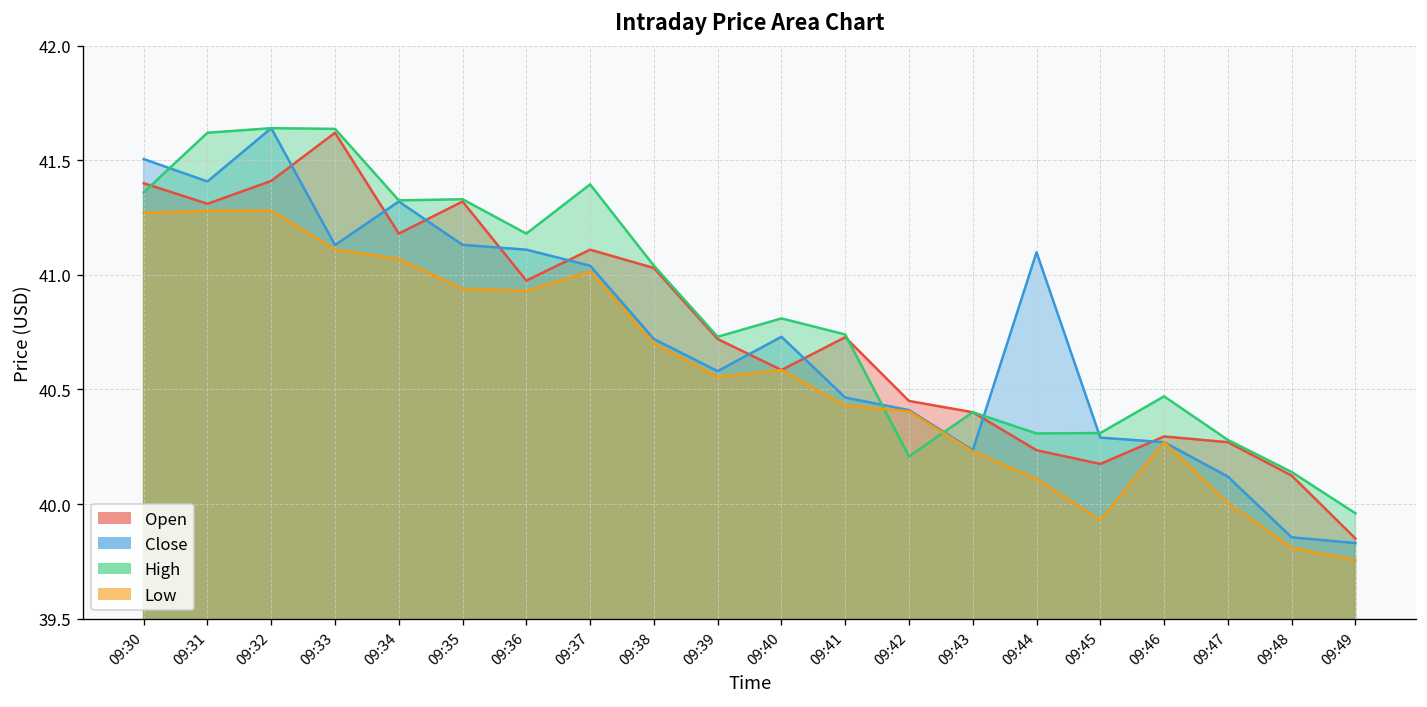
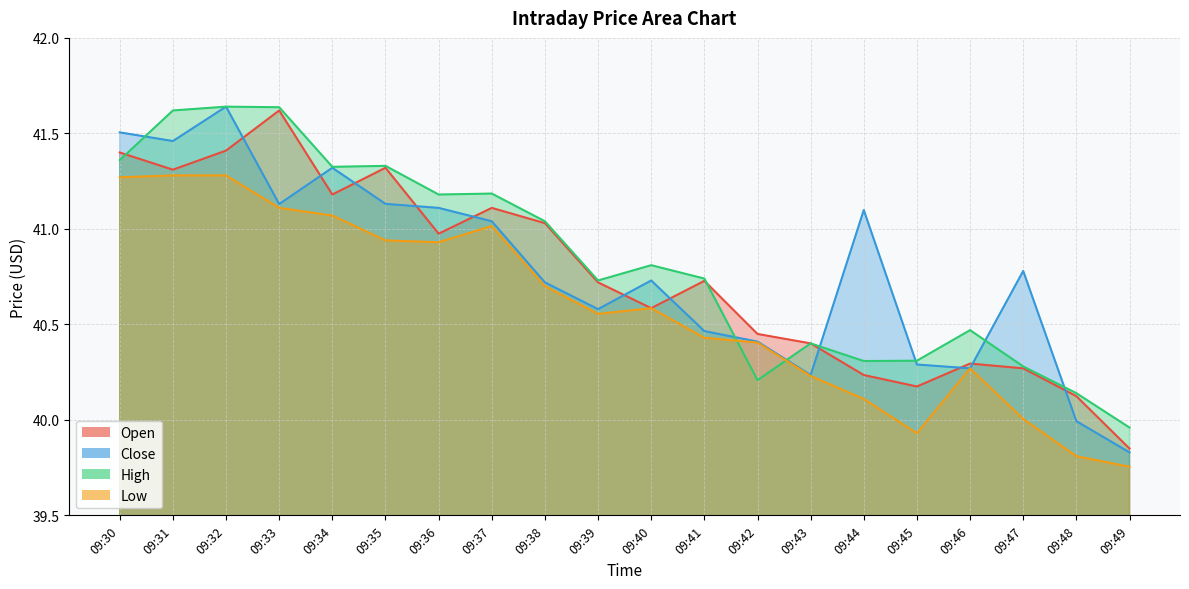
  {
    "Close": {
      "09:30": 41.51,
-     "09:31": 41.41,
+     "09:31": 41.46,
      "09:33": 41.13,
      "09:35": 41.13,
      "09:36": 41.11,
      "09:37": 41.04,
      "09:38": 40.72,
      "09:39": 40.58,
      "09:40": 40.73,
      "09:41": 40.47,
      "09:44": 41.10,
      "09:45": 40.29,
-     "09:47": 40.12,
-     "09:48": 39.85,
+     "09:47": 40.78,
+     "09:48": 39.99,
      "09:49": 39.83
    },
    "High": {
      "09:30": 41.36,
      "09:31": 41.62,
      "09:33": 41.64,
      "09:36": 41.18,
-     "09:37": 41.39,
+     "09:37": 41.19,
      "09:40": 40.81,
      "09:42": 40.21,
      "09:44": 40.31,
      "09:45": 40.31,
      "09:46": 40.47,
      "09:48": 40.14,
      "09:49": 39.96
    }
  }
